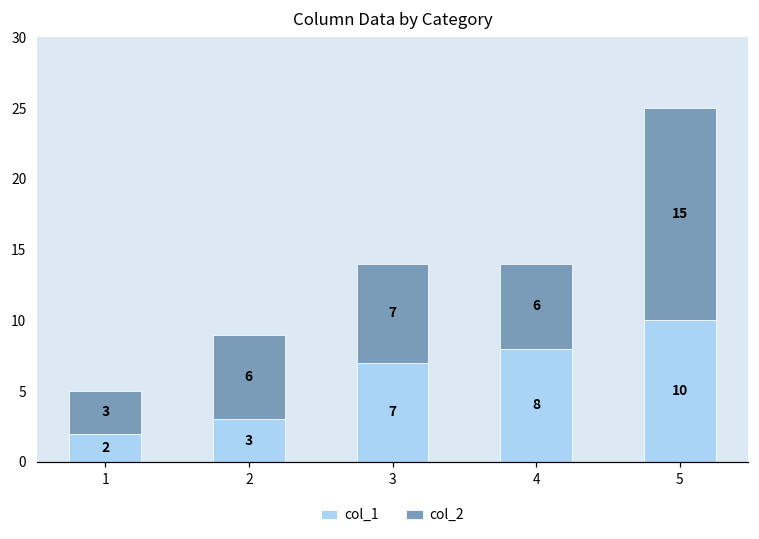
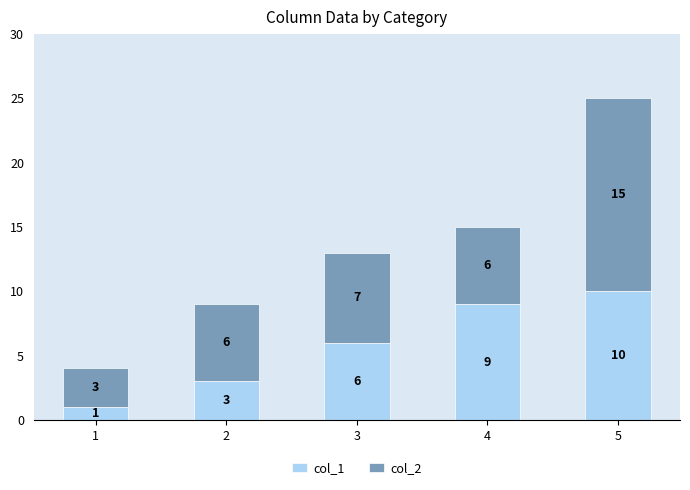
  {
    "col_1": {
-     "1": 2,
+     "1": 1,
      "2": 3,
-     "3": 7,
-     "4": 8,
+     "3": 6,
+     "4": 9,
      "5": 10
    },
    "col_2": {
      "1": 3,
      "2": 6,
      "3": 7,
      "4": 6,
      "5": 15
    }
  }
